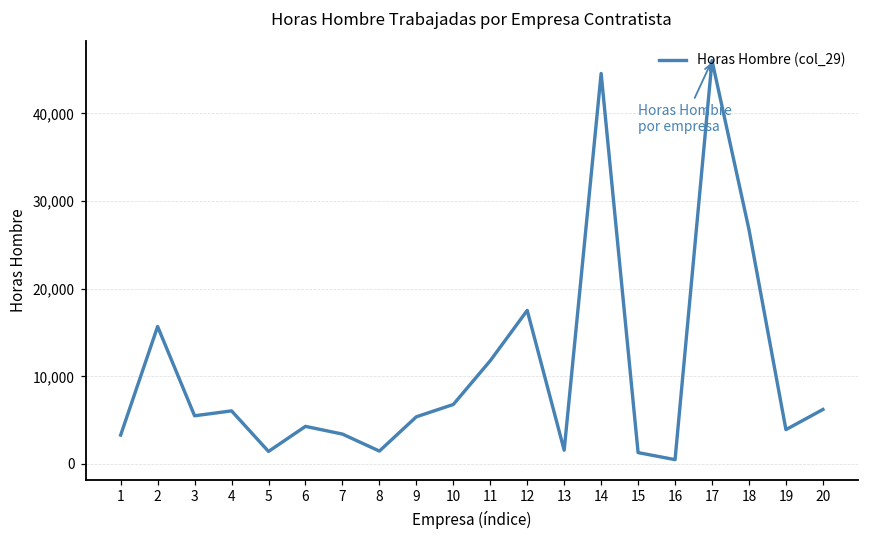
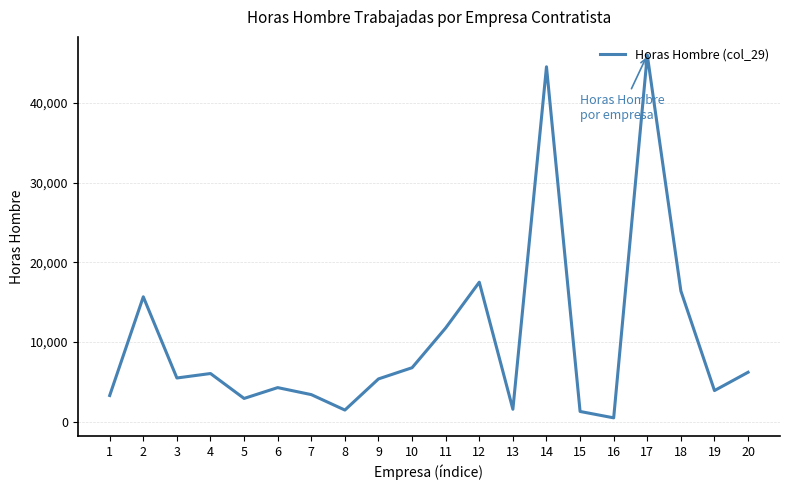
  {
    "1": "3,000",
    "2": "16,000",
    "3": "5,000",
    "4": "6,000",
-   "5": "1,000",
+   "5": "3,000",
    "6": "4,000",
    "7": "3,000",
    "8": "1,000",
    "9": "5,000",
    "10": "7,000",
    "11": "12,000",
    "12": "18,000",
    "13": "2,000",
    "14": "45,000",
    "15": "1,000",
    "16": "0",
    "17": "46,000",
-   "18": "27,000",
+   "18": "16,000",
    "19": "4,000",
    "20": "6,000"
  }
